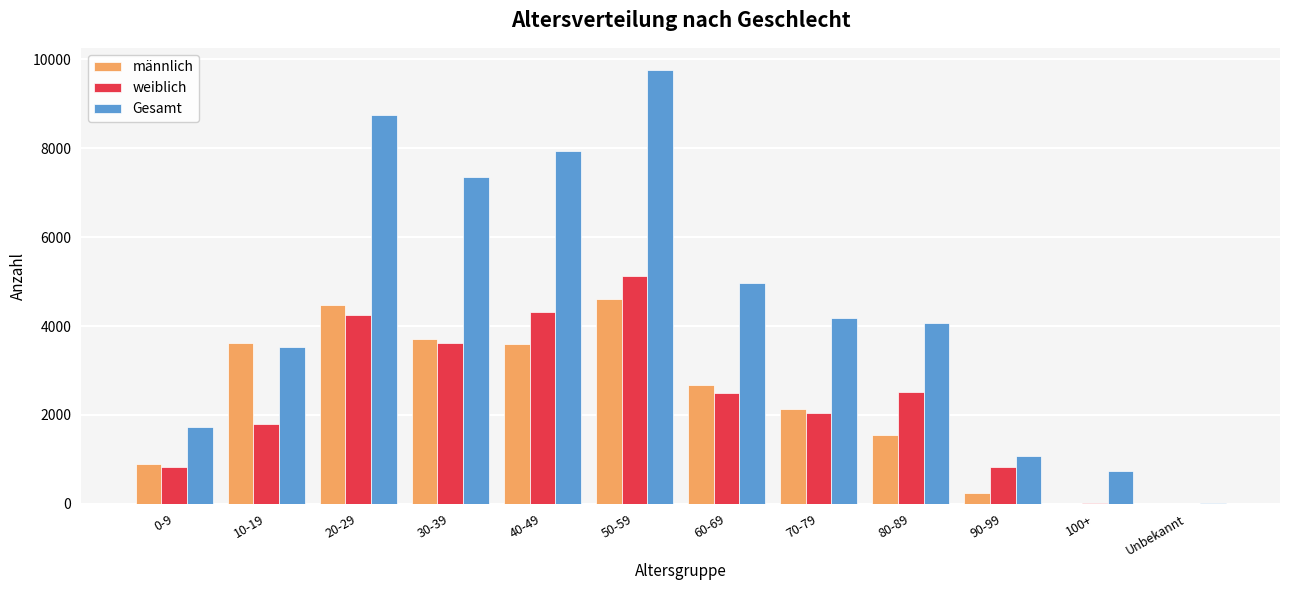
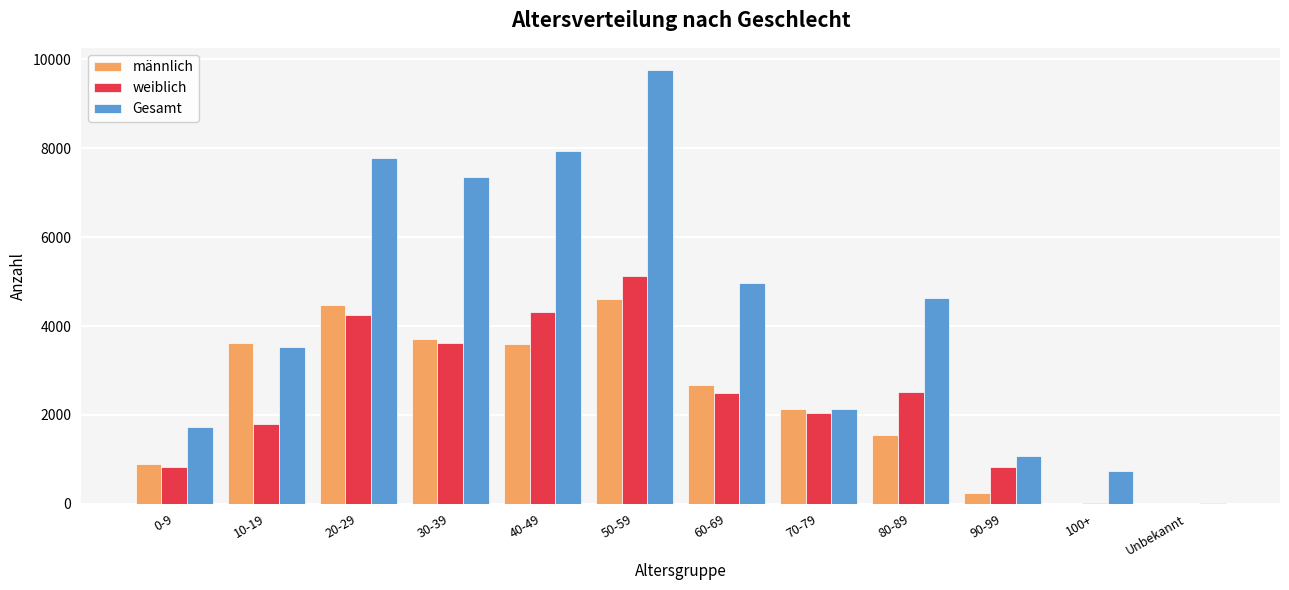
  {
    "männlich": {
      "0-9": 900,
      "10-19": 3600,
      "20-29": 4500,
      "30-39": 3700,
      "40-49": 3600,
      "50-59": 4600,
      "60-69": 2700,
      "70-79": 2100,
      "80-89": 1600,
      "90-99": 300,
      "100+": 0
    },
    "weiblich": {
      "0-9": 800,
      "10-19": 1800,
      "20-29": 4200,
      "30-39": 3600,
      "40-49": 4300,
      "50-59": 5100,
      "60-69": 2500,
      "70-79": 2000,
      "80-89": 2500,
      "90-99": 800
    },
    "Gesamt": {
      "0-9": 1700,
      "10-19": 3500,
-     "20-29": 8700,
+     "20-29": 7800,
      "30-39": 7400,
      "40-49": 7900,
      "50-59": 9800,
      "60-69": 5000,
-     "70-79": 4200,
-     "80-89": 4100,
+     "70-79": 2100,
+     "80-89": 4600,
      "90-99": 1100,
      "100+": 700
    }
  }
